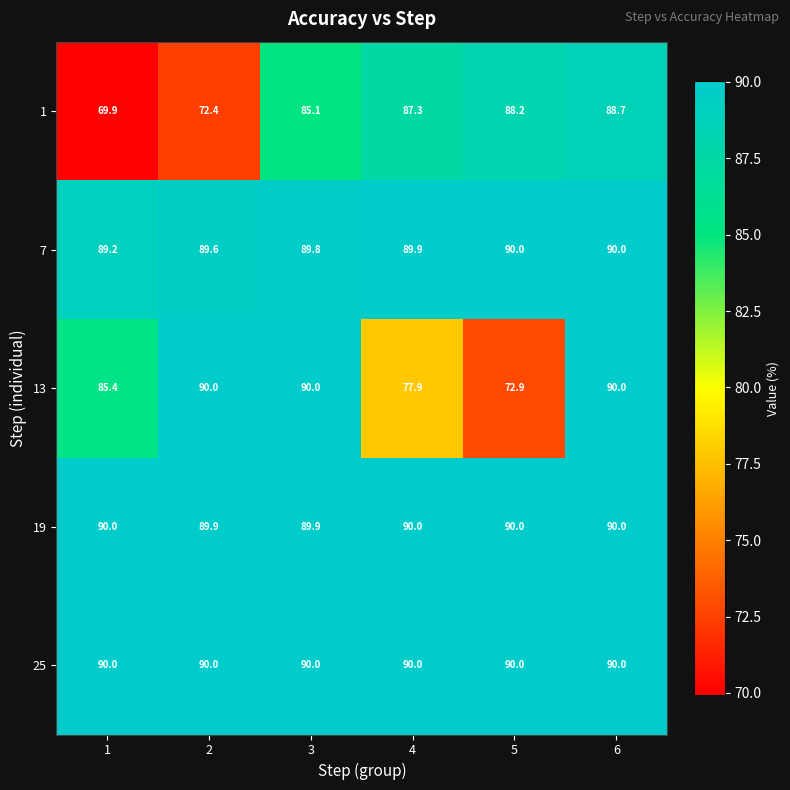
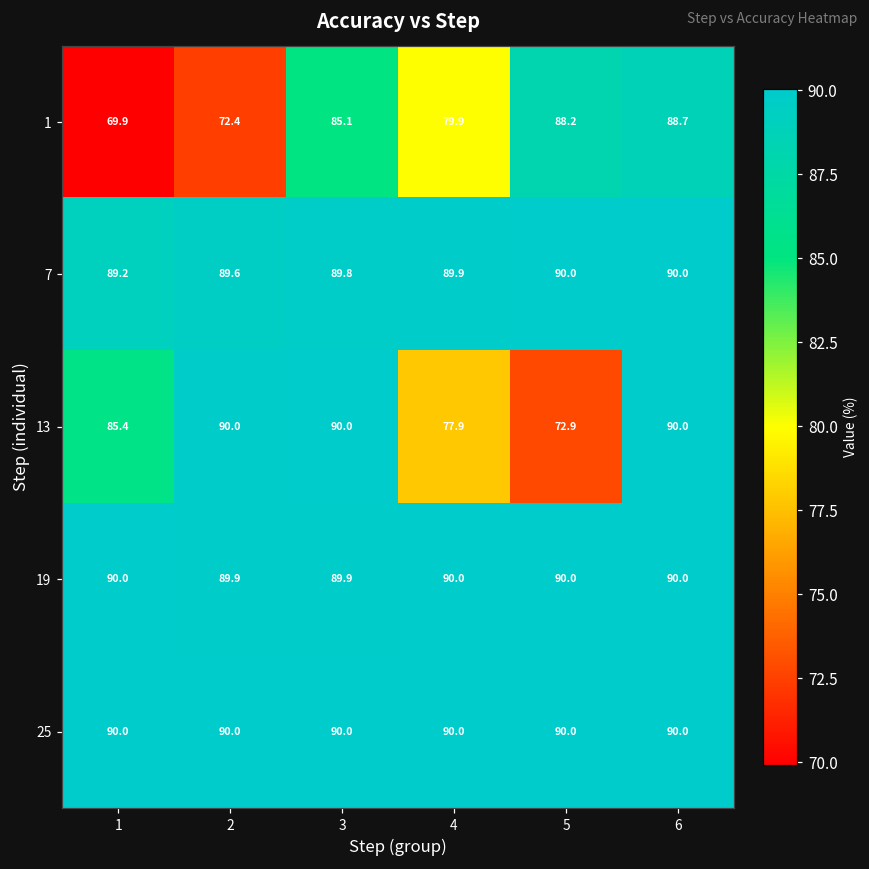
  {
    "1": {
      "1": 69.9,
      "2": 72.4,
      "3": 85.1,
-     "4": 87.3,
+     "4": 79.9,
      "5": 88.2,
      "6": 88.7
    },
    "7": {
      "1": 89.2,
      "2": 89.6,
      "3": 89.8,
      "4": 89.9,
      "5": 90.0,
      "6": 90.0
    },
    "13": {
      "1": 85.4,
      "2": 90.0,
      "3": 90.0,
      "4": 77.9,
      "5": 72.9,
      "6": 90.0
    },
    "19": {
      "1": 90.0,
      "2": 89.9,
      "3": 89.9,
      "4": 90.0,
      "5": 90.0,
      "6": 90.0
    },
    "25": {
      "1": 90.0,
      "2": 90.0,
      "3": 90.0,
      "4": 90.0,
      "5": 90.0,
      "6": 90.0
    }
  }
